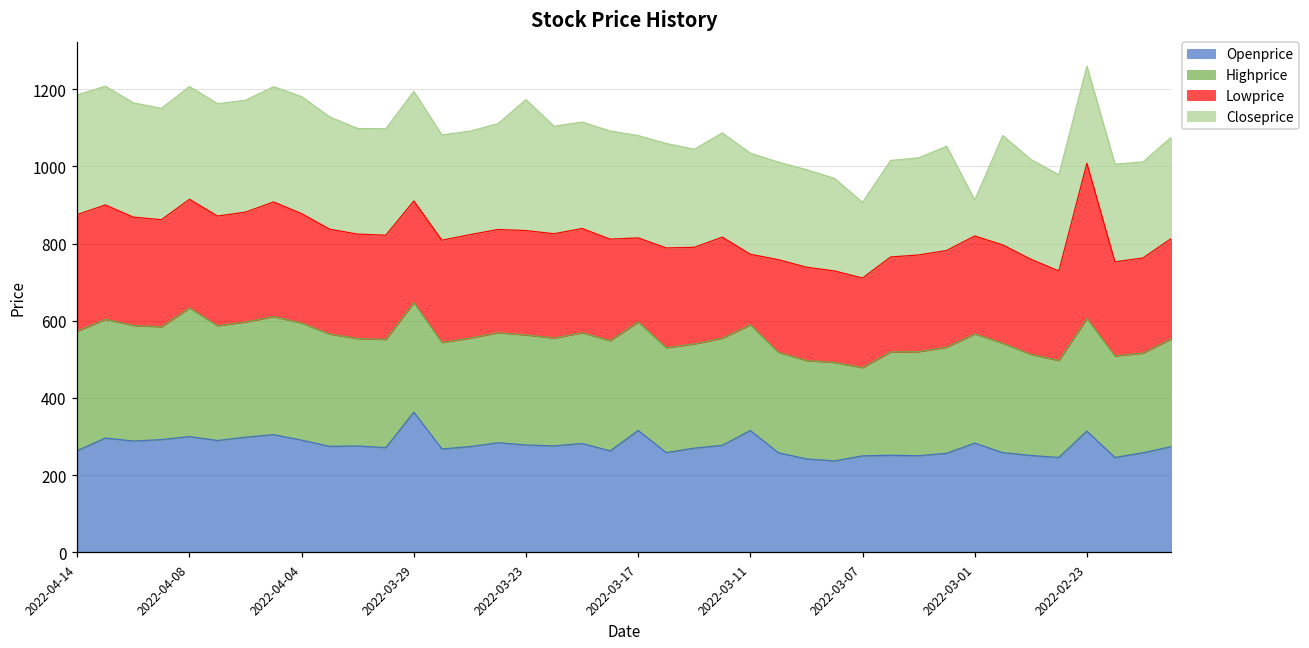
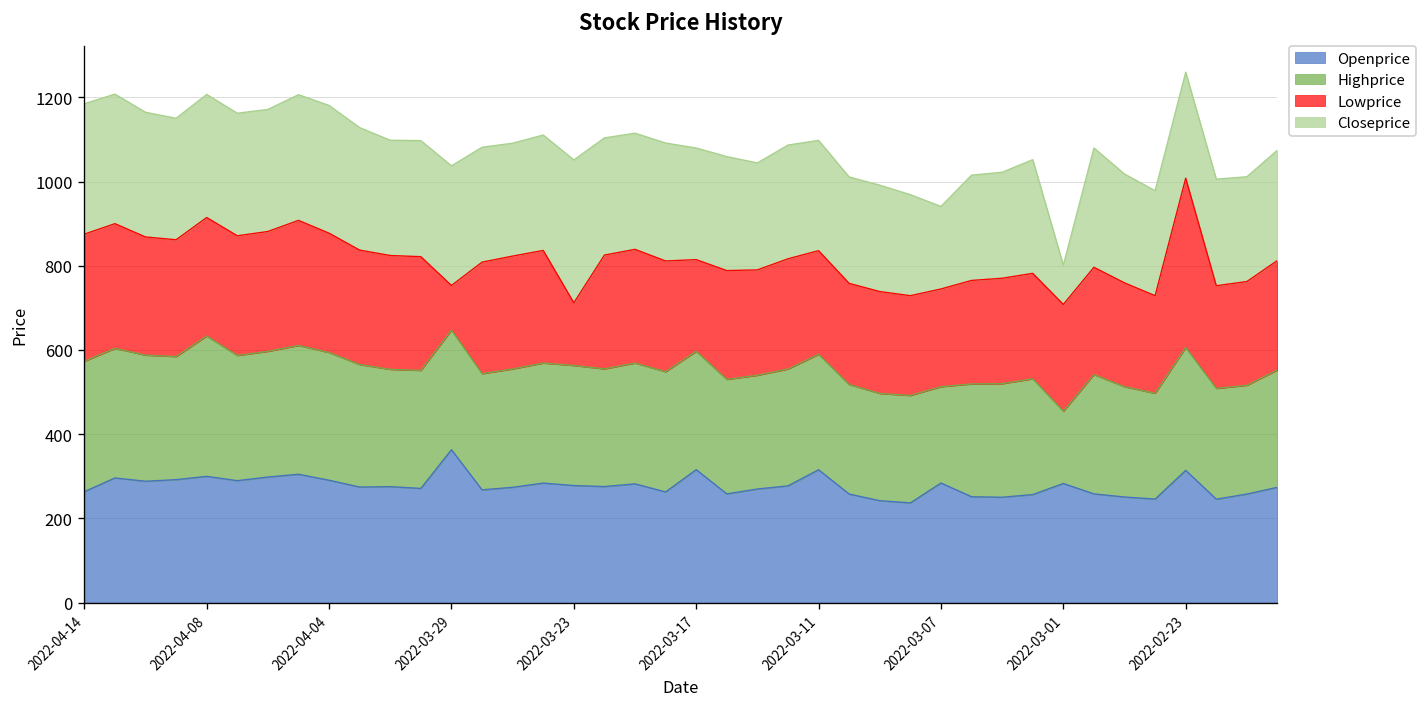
  {
    "Openprice": {
      "2022-04-14": 260,
      "2022-04-08": 300,
      "2022-04-04": 290,
      "2022-03-29": 360,
      "2022-03-23": 280,
      "2022-03-17": 320,
      "2022-03-11": 320,
-     "2022-03-07": 250,
+     "2022-03-07": 280,
      "2022-03-01": 280,
      "2022-02-23": 310
    },
    "Highprice": {
      "2022-04-14": 310,
      "2022-04-08": 330,
      "2022-04-04": 300,
      "2022-03-29": 280,
      "2022-03-23": 290,
      "2022-03-17": 280,
      "2022-03-11": 270,
      "2022-03-07": 230,
-     "2022-03-01": 280,
+     "2022-03-01": 170,
      "2022-02-23": 290
    },
    "Lowprice": {
      "2022-04-14": 300,
      "2022-04-08": 280,
      "2022-04-04": 280,
-     "2022-03-29": 260,
-     "2022-03-23": 270,
+     "2022-03-29": 110,
+     "2022-03-23": 150,
      "2022-03-17": 220,
-     "2022-03-11": 180,
+     "2022-03-11": 250,
      "2022-03-07": 230,
      "2022-03-01": 250,
      "2022-02-23": 400
    },
    "Closeprice": {
      "2022-04-14": 310,
      "2022-04-08": 290,
      "2022-04-04": 300,
      "2022-03-29": 280,
      "2022-03-23": 340,
      "2022-03-17": 270,
      "2022-03-11": 260,
      "2022-03-07": 200,
      "2022-03-01": 90,
      "2022-02-23": 250
    }
  }
